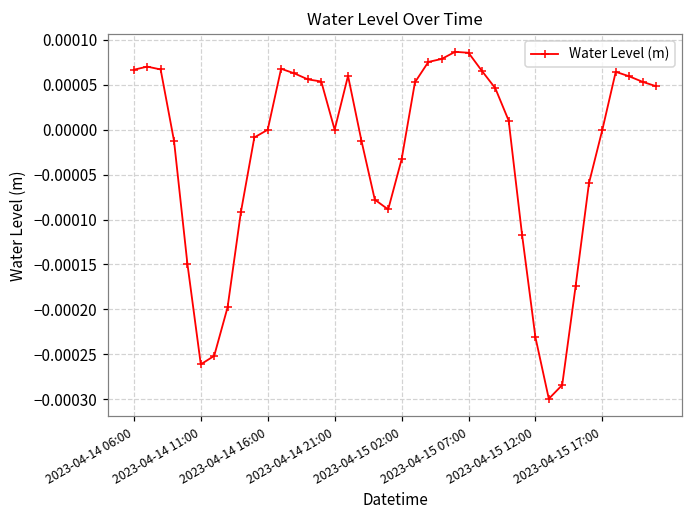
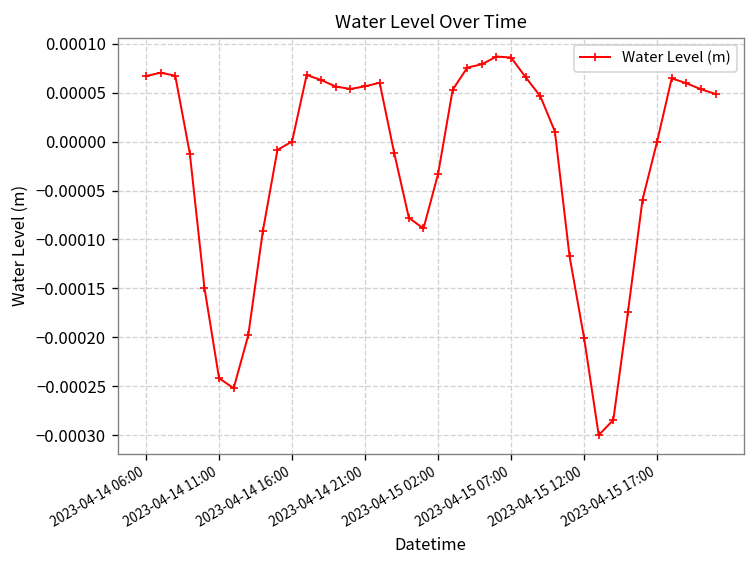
  {
    "2023-04-14 06:00": 0.00007,
-   "2023-04-14 11:00": -0.00026,
+   "2023-04-14 11:00": -0.00024,
    "2023-04-14 16:00": 0.00000,
-   "2023-04-14 21:00": 0.0000,
+   "2023-04-14 21:00": 0.0001,
    "2023-04-15 02:00": -0.00003,
    "2023-04-15 07:00": 0.00009,
-   "2023-04-15 12:00": -0.00023,
+   "2023-04-15 12:00": -0.00020,
    "2023-04-15 17:00": 0.00000
  }
